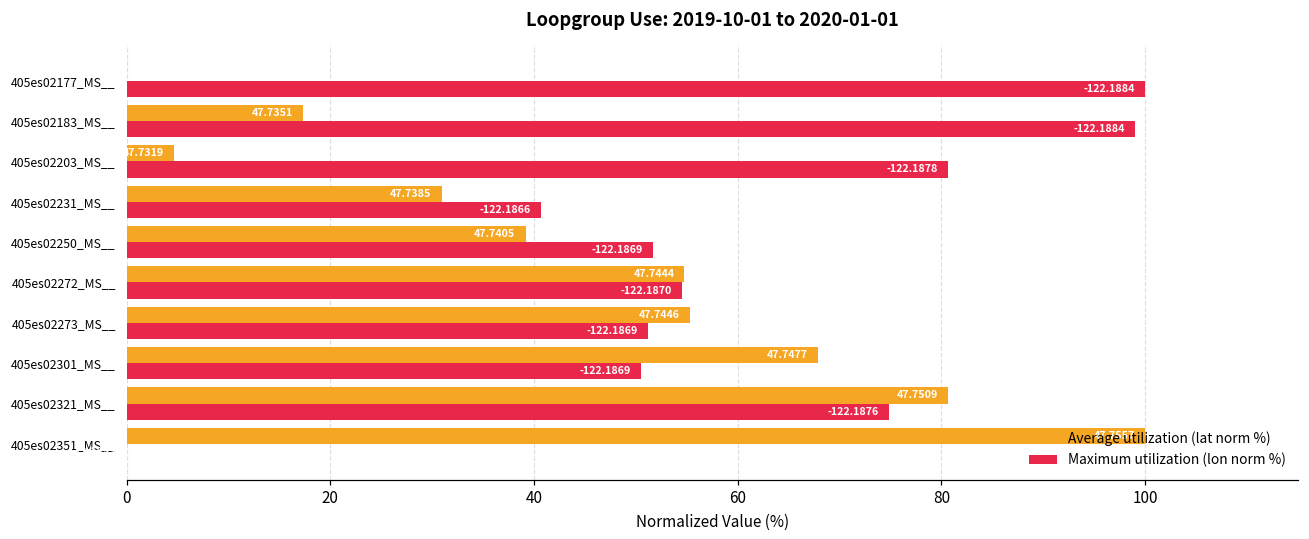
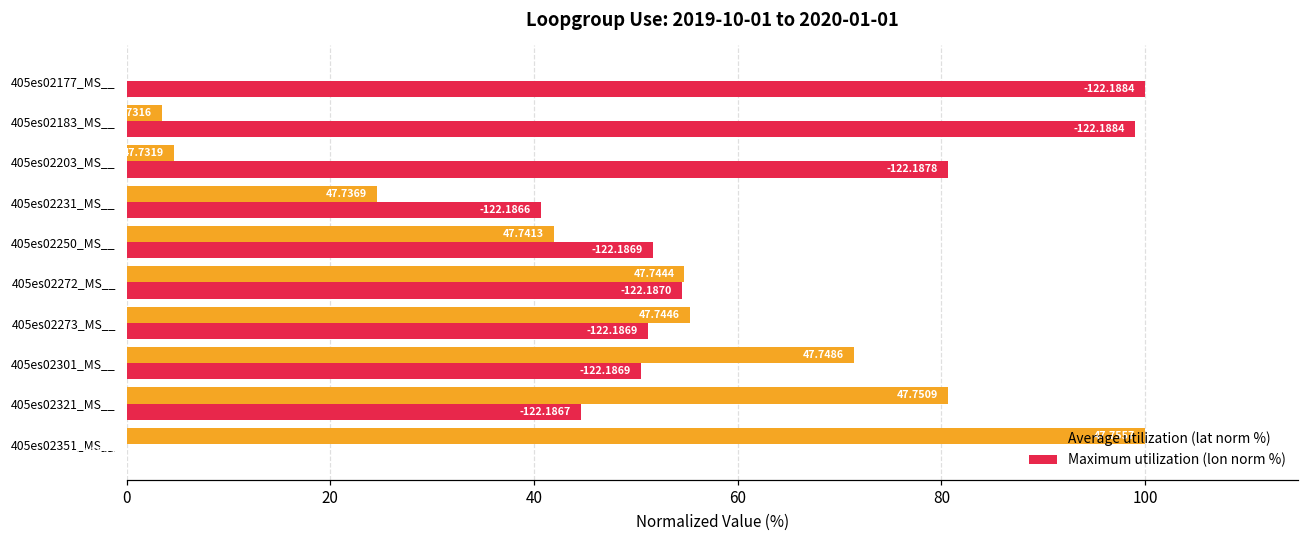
  {
    "Average utilization (lat norm %)": {
-     "405es02183_MS__": 47.7351,
-     "405es02231_MS__": 47.7385,
-     "405es02250_MS__": 47.7405,
-     "405es02301_MS__": 47.7477
+     "405es02183_MS__": 47.7316,
+     "405es02231_MS__": 47.7369,
+     "405es02250_MS__": 47.7413,
+     "405es02301_MS__": 47.7486
    },
    "Maximum utilization (lon norm %)": {
-     "405es02321_MS__": -122.1876
+     "405es02321_MS__": -122.1867
    }
  }
